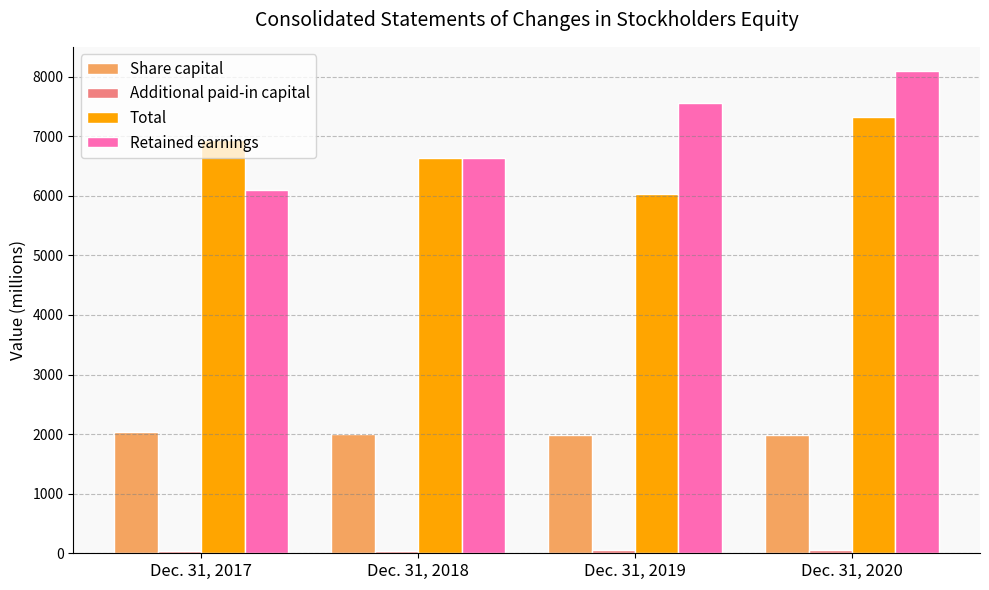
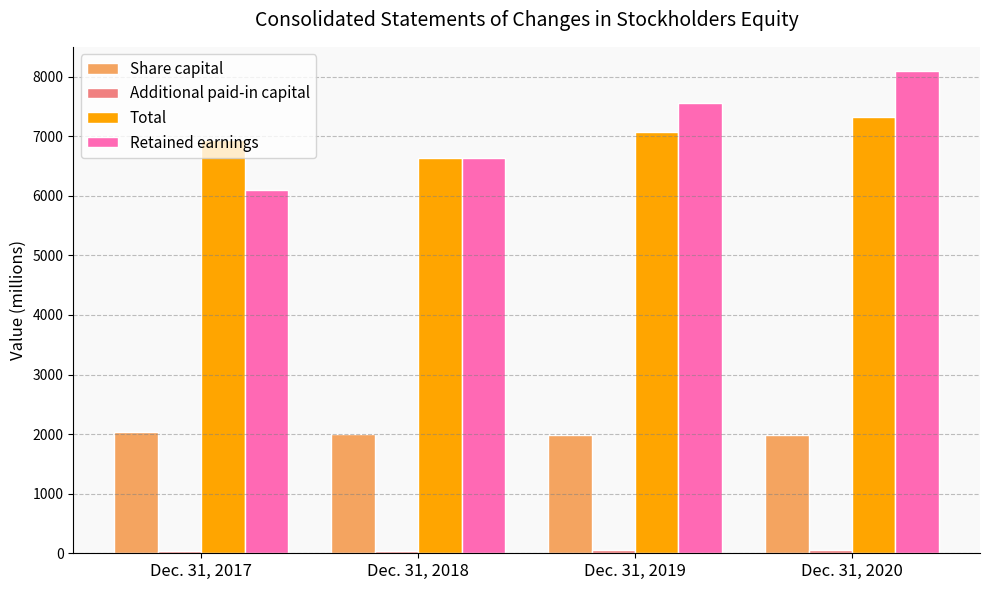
  {
    "Total": {
      "Dec. 31, 2018": 6600,
-     "Dec. 31, 2019": 6000,
+     "Dec. 31, 2019": 7100,
      "Dec. 31, 2020": 7300
    }
  }
